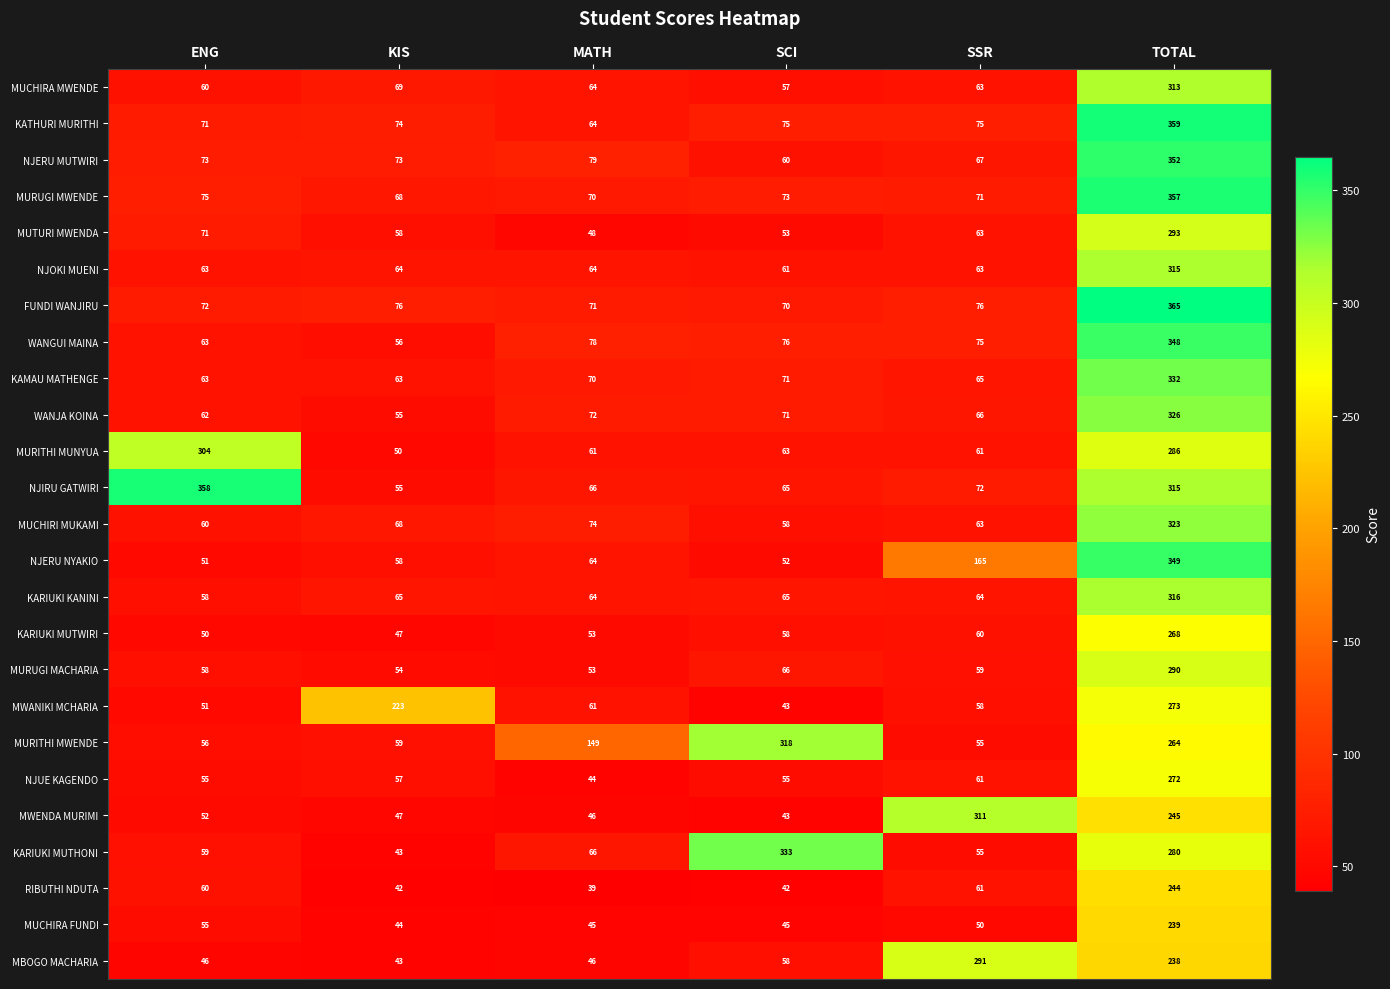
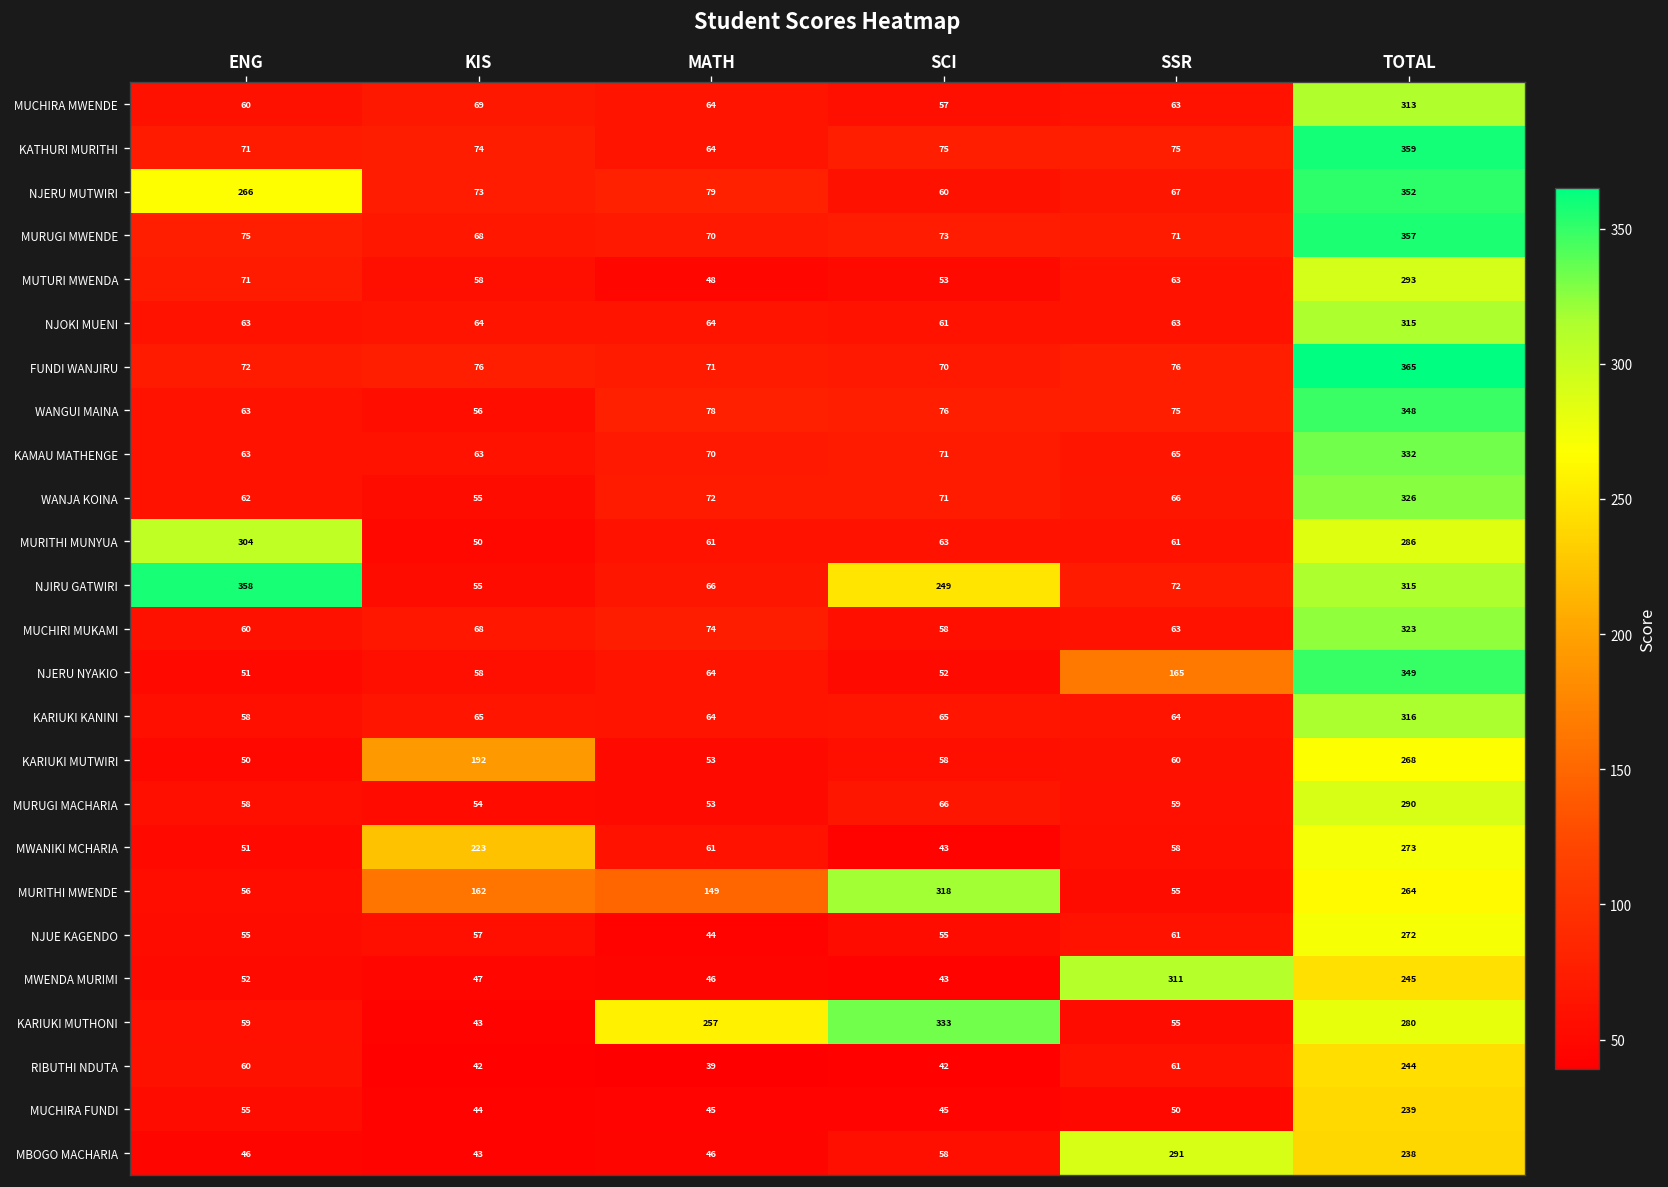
  {
    "MUCHIRA MWENDE": {
      "ENG": 60,
      "KIS": 69,
      "MATH": 64,
      "SCI": 57,
      "SSR": 63,
      "TOTAL": 313
    },
    "KATHURI MURITHI": {
      "ENG": 71,
      "KIS": 74,
      "MATH": 64,
      "SCI": 75,
      "SSR": 75,
      "TOTAL": 359
    },
    "NJERU MUTWIRI": {
-     "ENG": 73,
+     "ENG": 266,
      "KIS": 73,
      "MATH": 79,
      "SCI": 60,
      "SSR": 67,
      "TOTAL": 352
    },
    "MURUGI MWENDE": {
      "ENG": 75,
      "KIS": 68,
      "MATH": 70,
      "SCI": 73,
      "SSR": 71,
      "TOTAL": 357
    },
    "MUTURI MWENDA": {
      "ENG": 71,
      "KIS": 58,
      "MATH": 48,
      "SCI": 53,
      "SSR": 63,
      "TOTAL": 293
    },
    "NJOKI MUENI": {
      "ENG": 63,
      "KIS": 64,
      "MATH": 64,
      "SCI": 61,
      "SSR": 63,
      "TOTAL": 315
    },
    "FUNDI WANJIRU": {
      "ENG": 72,
      "KIS": 76,
      "MATH": 71,
      "SCI": 70,
      "SSR": 76,
      "TOTAL": 365
    },
    "WANGUI MAINA": {
      "ENG": 63,
      "KIS": 56,
      "MATH": 78,
      "SCI": 76,
      "SSR": 75,
      "TOTAL": 348
    },
    "KAMAU MATHENGE": {
      "ENG": 63,
      "KIS": 63,
      "MATH": 70,
      "SCI": 71,
      "SSR": 65,
      "TOTAL": 332
    },
    "WANJA KOINA": {
      "ENG": 62,
      "KIS": 55,
      "MATH": 72,
      "SCI": 71,
      "SSR": 66,
      "TOTAL": 326
    },
    "MURITHI MUNYUA": {
      "ENG": 304,
      "KIS": 50,
      "MATH": 61,
      "SCI": 63,
      "SSR": 61,
      "TOTAL": 286
    },
    "NJIRU GATWIRI": {
      "ENG": 358,
      "KIS": 55,
      "MATH": 66,
-     "SCI": 65,
+     "SCI": 249,
      "SSR": 72,
      "TOTAL": 315
    },
    "MUCHIRI MUKAMI": {
      "ENG": 60,
      "KIS": 68,
      "MATH": 74,
      "SCI": 58,
      "SSR": 63,
      "TOTAL": 323
    },
    "NJERU NYAKIO": {
      "ENG": 51,
      "KIS": 58,
      "MATH": 64,
      "SCI": 52,
      "SSR": 165,
      "TOTAL": 349
    },
    "KARIUKI KANINI": {
      "ENG": 58,
      "KIS": 65,
      "MATH": 64,
      "SCI": 65,
      "SSR": 64,
      "TOTAL": 316
    },
    "KARIUKI MUTWIRI": {
      "ENG": 50,
-     "KIS": 47,
+     "KIS": 192,
      "MATH": 53,
      "SCI": 58,
      "SSR": 60,
      "TOTAL": 268
    },
    "MURUGI MACHARIA": {
      "ENG": 58,
      "KIS": 54,
      "MATH": 53,
      "SCI": 66,
      "SSR": 59,
      "TOTAL": 290
    },
    "MWANIKI MCHARIA": {
      "ENG": 51,
      "KIS": 223,
      "MATH": 61,
      "SCI": 43,
      "SSR": 58,
      "TOTAL": 273
    },
    "MURITHI MWENDE": {
      "ENG": 56,
-     "KIS": 59,
+     "KIS": 162,
      "MATH": 149,
      "SCI": 318,
      "SSR": 55,
      "TOTAL": 264
    },
    "NJUE KAGENDO": {
      "ENG": 55,
      "KIS": 57,
      "MATH": 44,
      "SCI": 55,
      "SSR": 61,
      "TOTAL": 272
    },
    "MWENDA MURIMI": {
      "ENG": 52,
      "KIS": 47,
      "MATH": 46,
      "SCI": 43,
      "SSR": 311,
      "TOTAL": 245
    },
    "KARIUKI MUTHONI": {
      "ENG": 59,
      "KIS": 43,
-     "MATH": 66,
+     "MATH": 257,
      "SCI": 333,
      "SSR": 55,
      "TOTAL": 280
    },
    "RIBUTHI NDUTA": {
      "ENG": 60,
      "KIS": 42,
      "MATH": 39,
      "SCI": 42,
      "SSR": 61,
      "TOTAL": 244
    },
    "MUCHIRA FUNDI": {
      "ENG": 55,
      "KIS": 44,
      "MATH": 45,
      "SCI": 45,
      "SSR": 50,
      "TOTAL": 239
    },
    "MBOGO MACHARIA": {
      "ENG": 46,
      "KIS": 43,
      "MATH": 46,
      "SCI": 58,
      "SSR": 291,
      "TOTAL": 238
    }
  }
